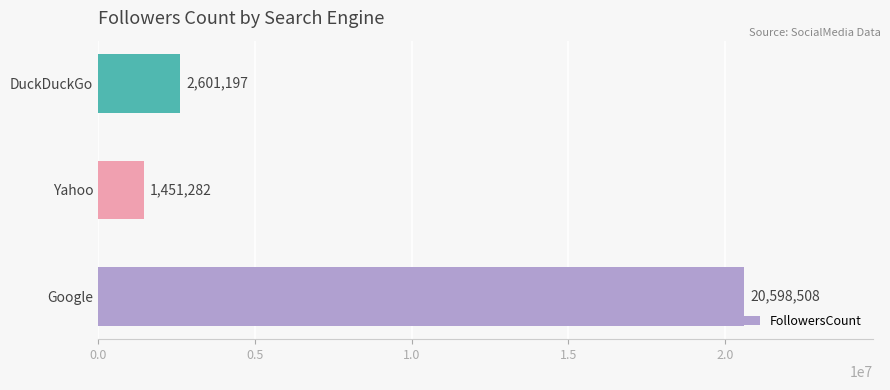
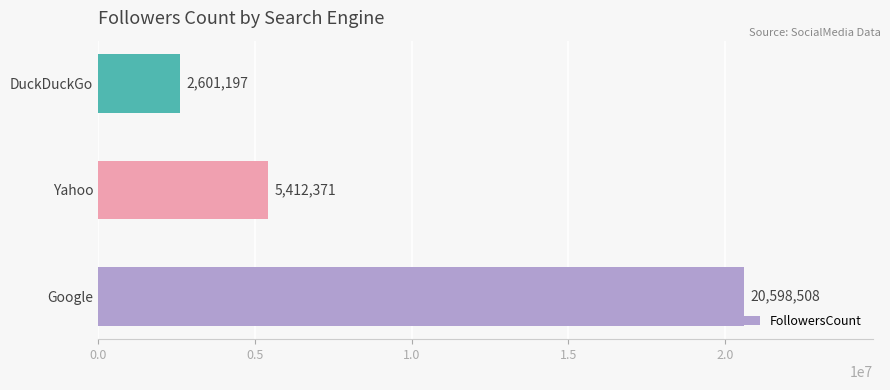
  {
    "DuckDuckGo": "2,601,197",
-   "Yahoo": "1,451,282",
+   "Yahoo": "5,412,371",
    "Google": "20,598,508"
  }
